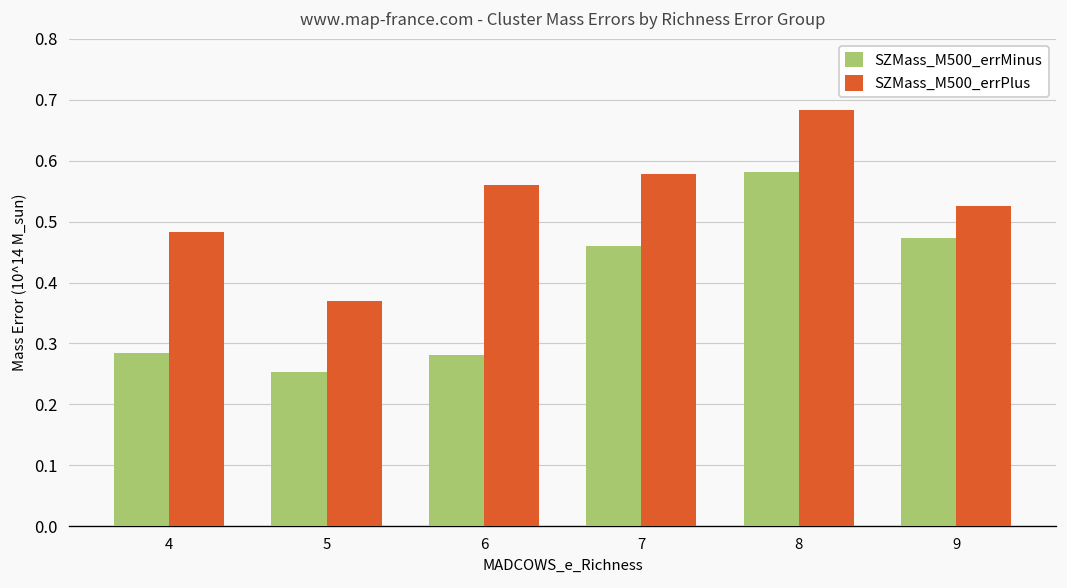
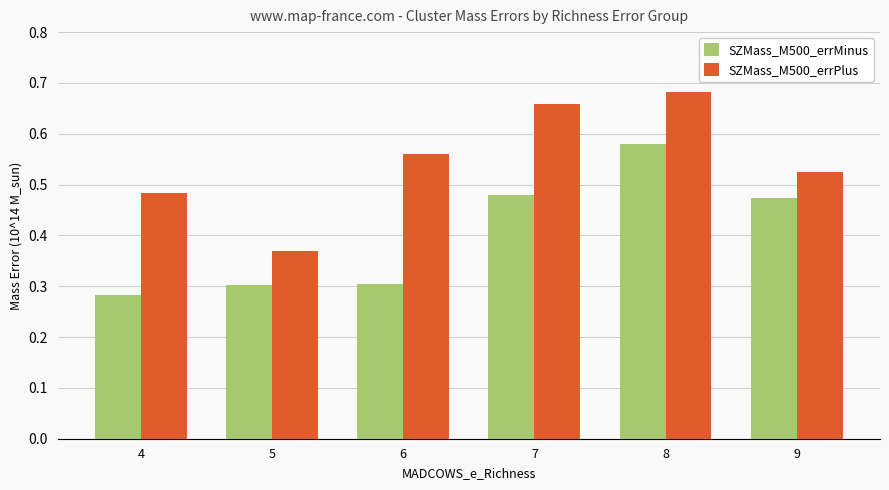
  {
    "SZMass_M500_errMinus": {
      "4": 0.28,
-     "5": 0.25,
-     "6": 0.28,
-     "7": 0.46,
+     "5": 0.30,
+     "6": 0.30,
+     "7": 0.48,
      "8": 0.58,
      "9": 0.47
    },
    "SZMass_M500_errPlus": {
      "4": 0.48,
      "5": 0.37,
      "6": 0.56,
-     "7": 0.58,
+     "7": 0.66,
      "8": 0.68,
      "9": 0.52
    }
  }
